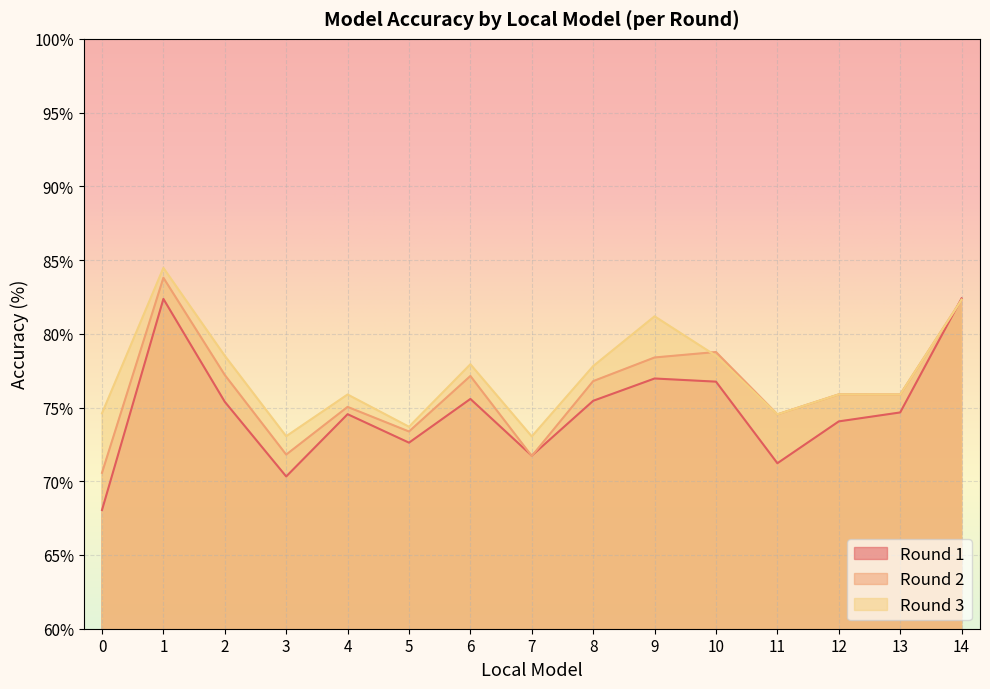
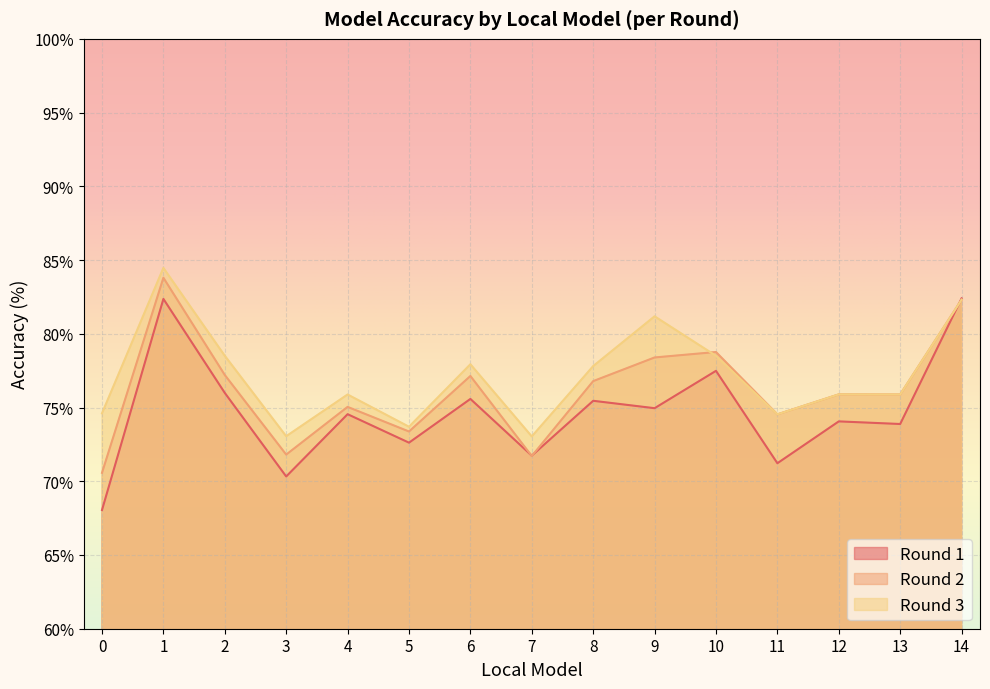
  {
    "Round 1": {
      "0": "68.0%",
      "1": "82.4%",
-     "2": "75.4%",
+     "2": "76.0%",
      "3": "70.3%",
      "4": "74.5%",
      "5": "72.6%",
      "6": "75.6%",
      "8": "75.5%",
-     "9": "77.0%",
-     "10": "76.8%",
+     "9": "75.0%",
+     "10": "77.5%",
      "11": "71.2%",
      "12": "74.1%",
-     "13": "74.7%"
+     "13": "73.9%"
    }
  }
